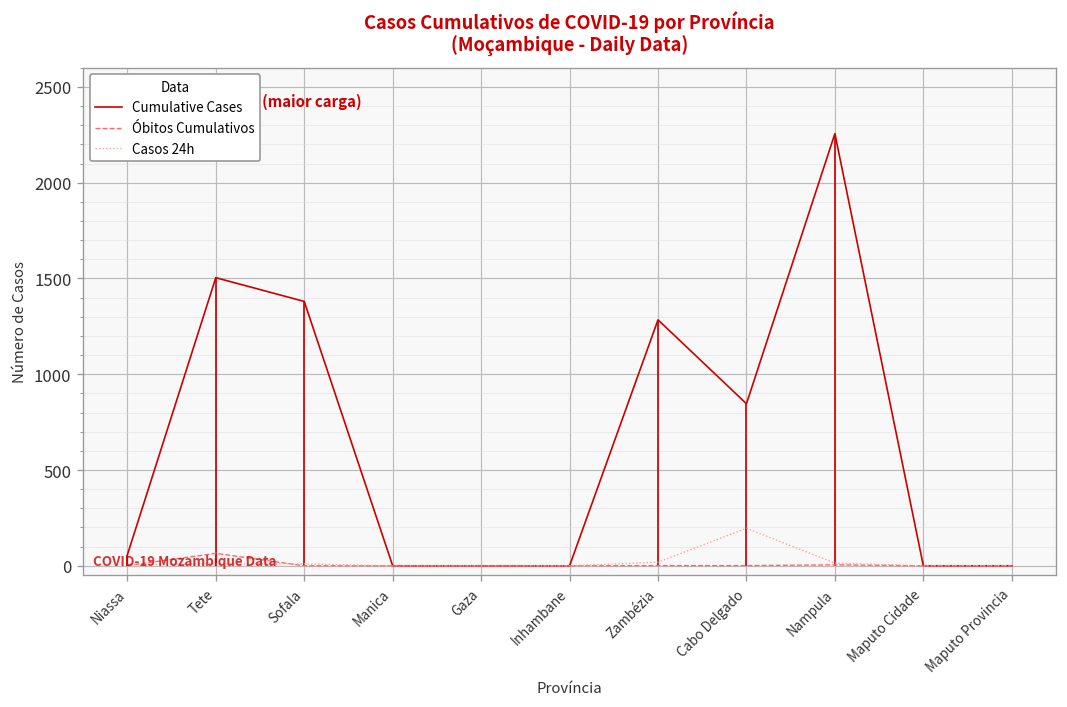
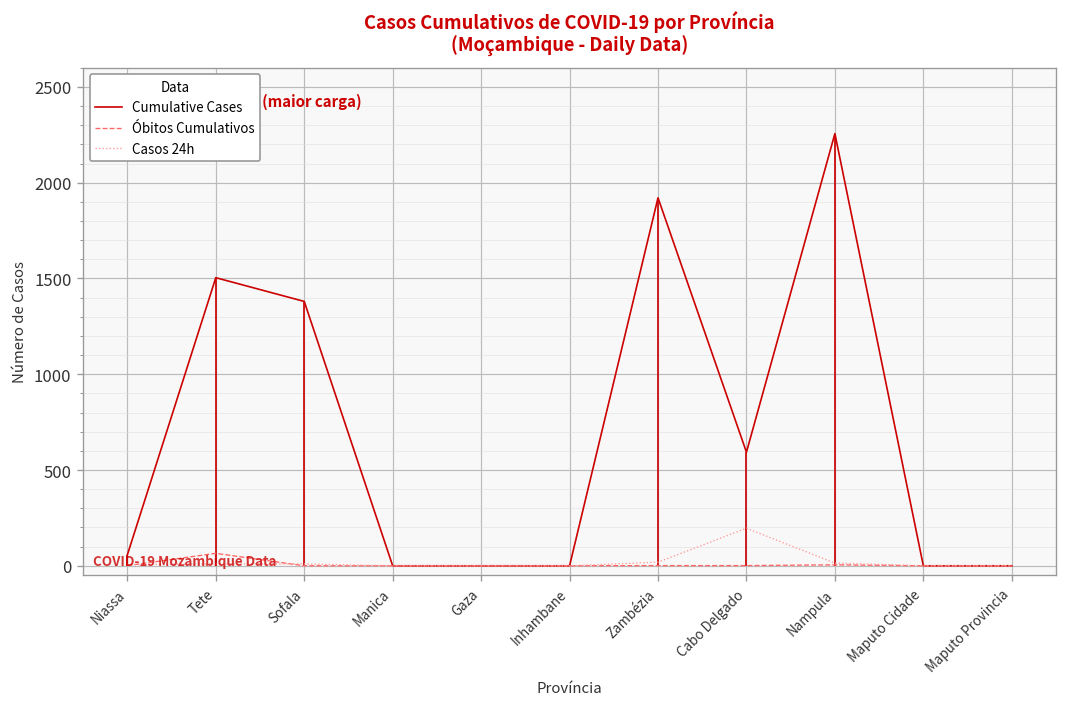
  {
    "Cumulative Cases": {
      "Niassa": 60,
      "Tete": 1500,
      "Sofala": 1380,
-     "Zambézia": 1280,
-     "Cabo Delgado": 850,
+     "Zambézia": 1920,
+     "Cabo Delgado": 590,
      "Nampula": 2260
    },
    "Óbitos Cumulativos": {
      "Tete": 70,
      "Zambézia": 0,
      "Cabo Delgado": 0
    },
    "Casos 24h": {
      "Tete": 10,
      "Zambézia": 20,
      "Cabo Delgado": 200
    }
  }
